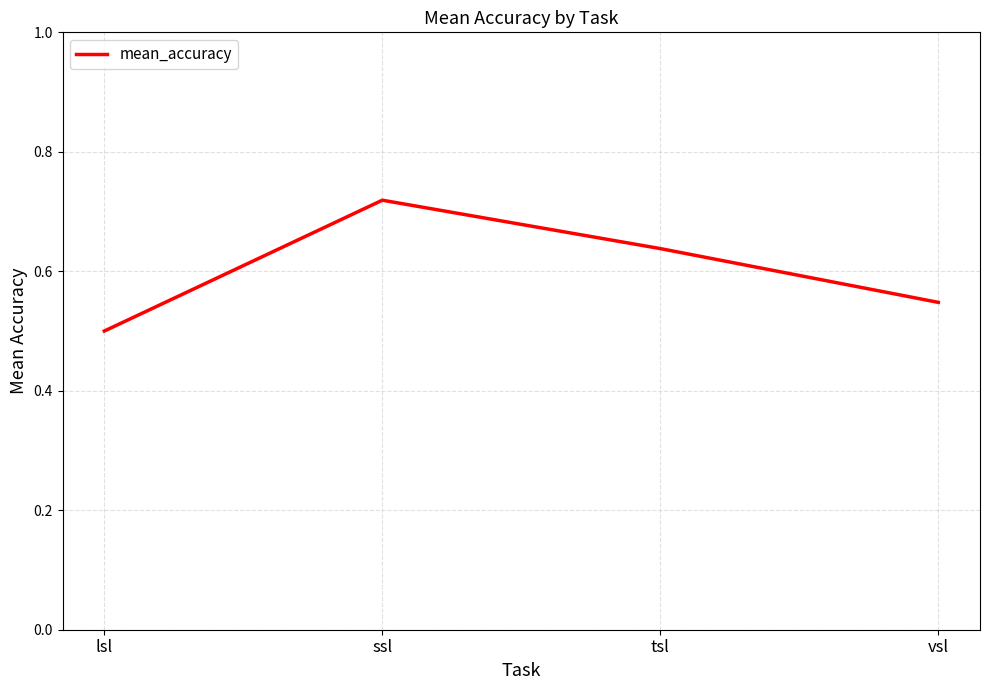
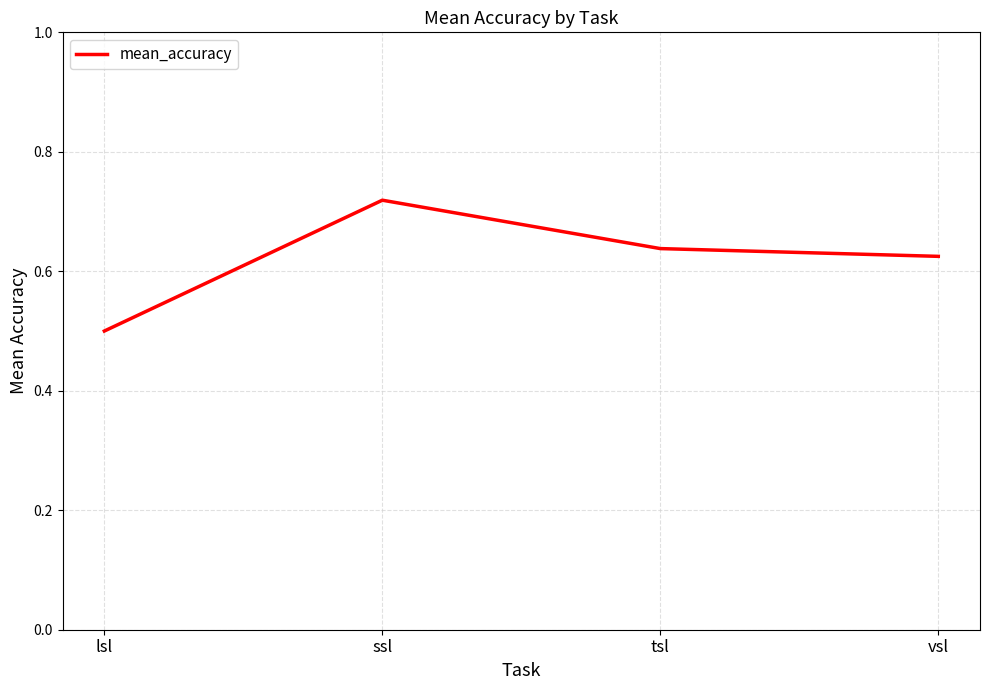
  {
    "lsl": 0.50,
    "ssl": 0.72,
    "tsl": 0.64,
-   "vsl": 0.55
+   "vsl": 0.63
  }
